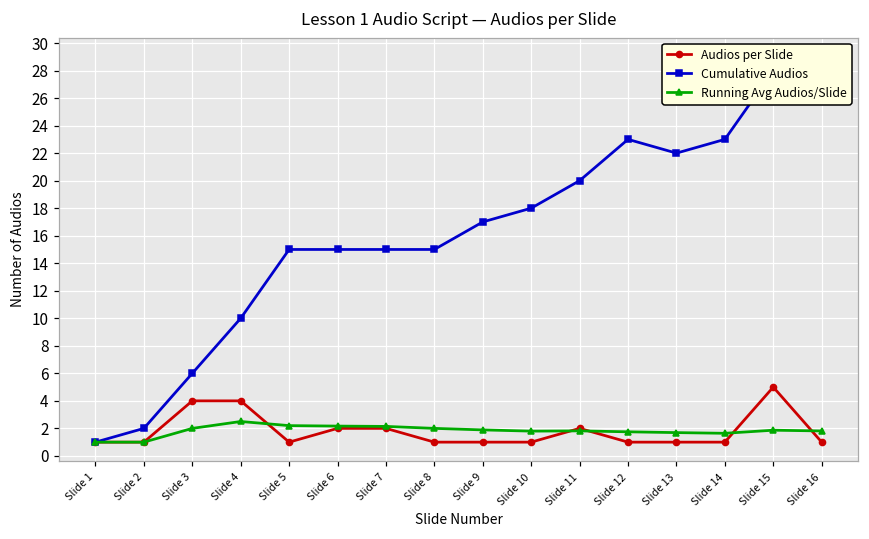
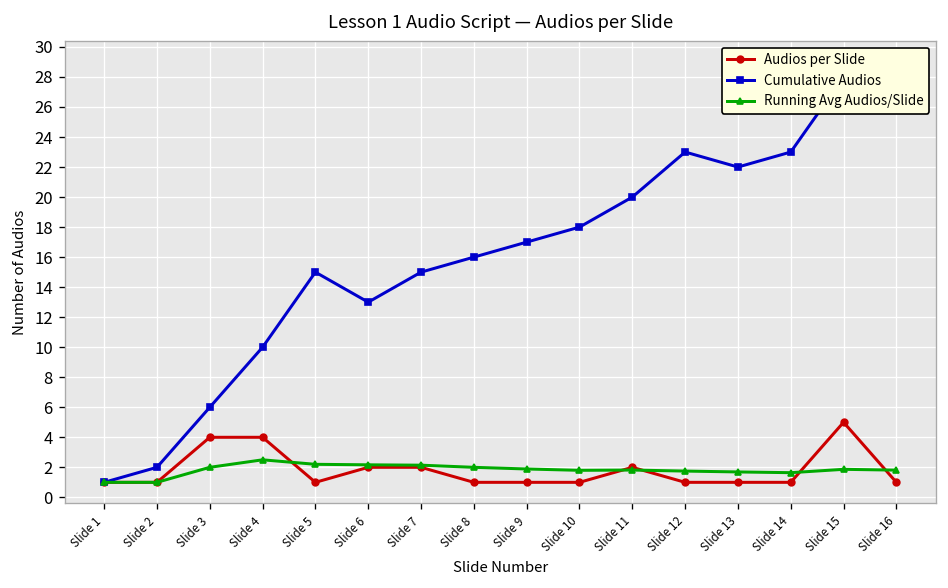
  {
    "Audios per Slide": {
      "Slide 3": 4,
      "Slide 4": 4,
      "Slide 5": 1,
      "Slide 8": 1,
      "Slide 9": 1,
      "Slide 10": 1,
      "Slide 12": 1,
      "Slide 13": 1,
      "Slide 14": 1,
      "Slide 15": 5,
      "Slide 16": 1
    },
    "Cumulative Audios": {
      "Slide 2": 2,
      "Slide 3": 6,
      "Slide 4": 10,
      "Slide 5": 15,
-     "Slide 6": 15,
+     "Slide 6": 13,
      "Slide 7": 15,
-     "Slide 8": 15,
+     "Slide 8": 16,
      "Slide 9": 17,
      "Slide 10": 18,
      "Slide 11": 20,
      "Slide 12": 23,
      "Slide 13": 22,
      "Slide 14": 23
    },
    "Running Avg Audios/Slide": {
      "Slide 3": 2,
      "Slide 4": 2.5,
      "Slide 5": 2.2,
      "Slide 8": 2,
      "Slide 9": 2,
      "Slide 10": 1.8,
      "Slide 12": 1.8,
      "Slide 13": 1.7,
      "Slide 14": 1.6,
      "Slide 15": 2,
      "Slide 16": 2
    }
  }
